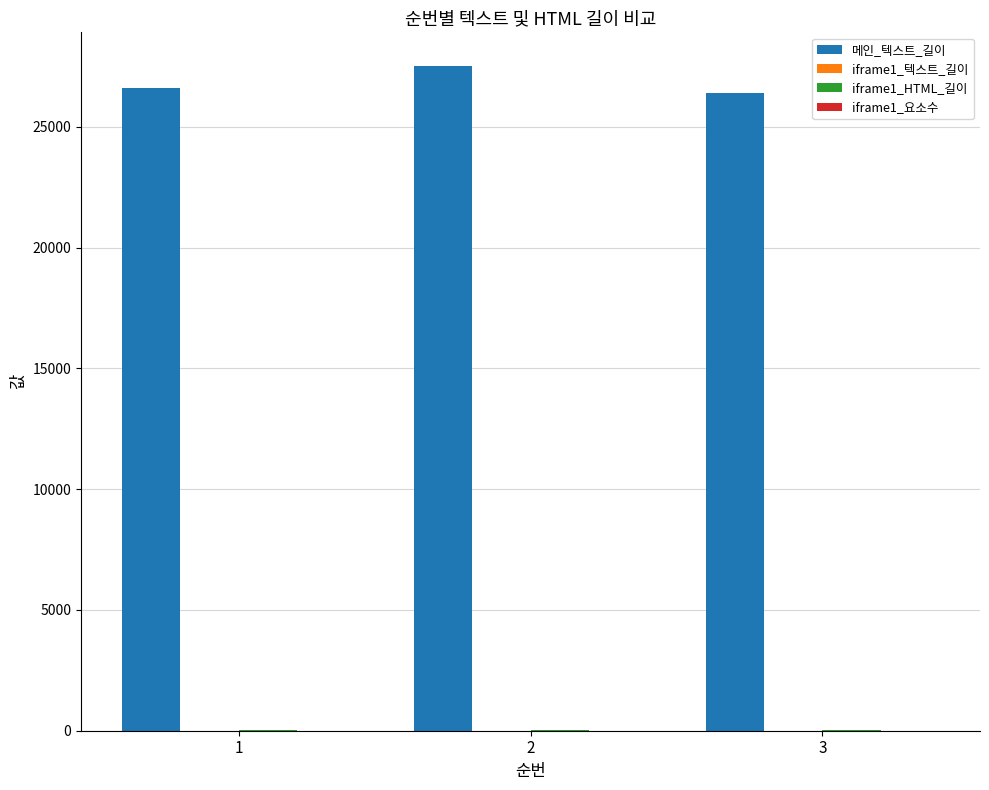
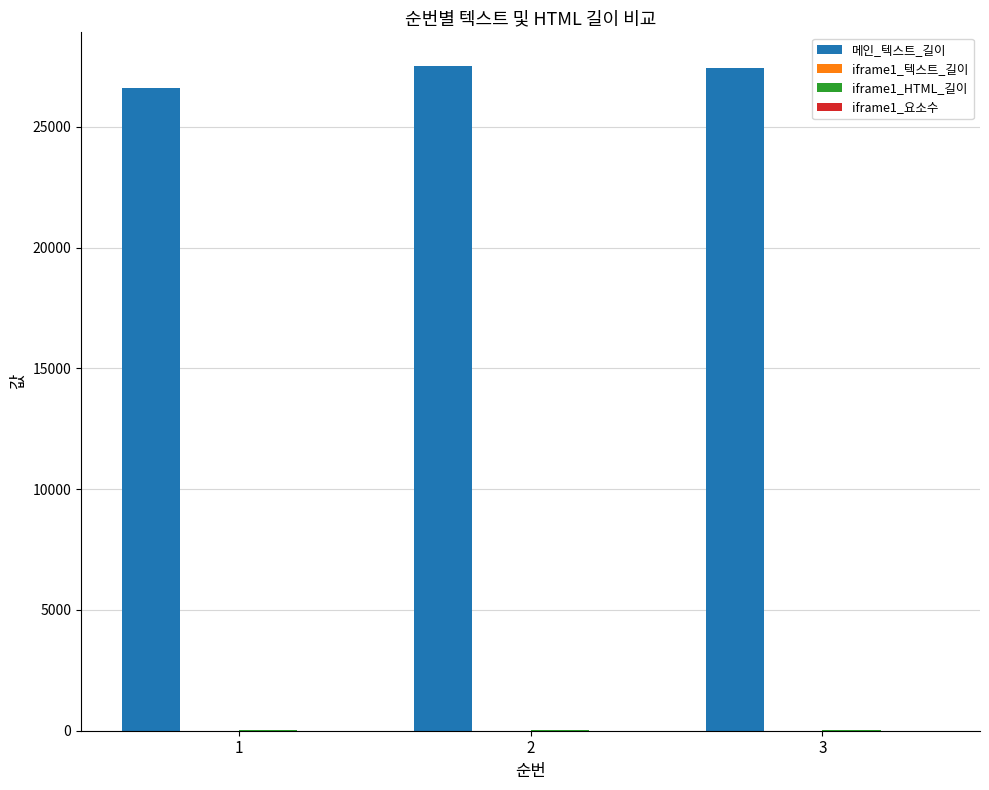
  {
    "메인_텍스트_길이": {
      "1": 26600,
      "2": 27500,
-     "3": 26400
+     "3": 27400
    },
    "iframe1_텍스트_길이": {
      "1": 0,
      "2": 0,
      "3": 0
    }
  }
